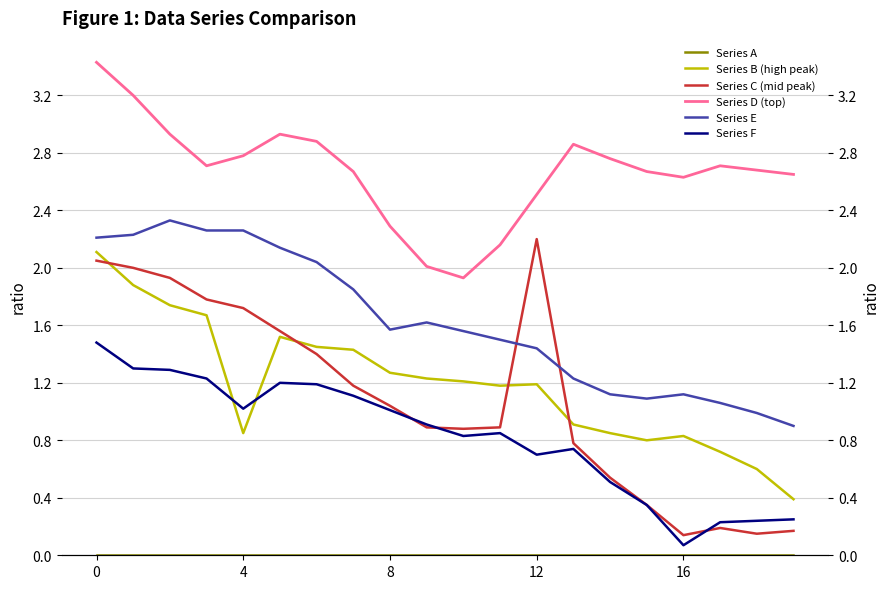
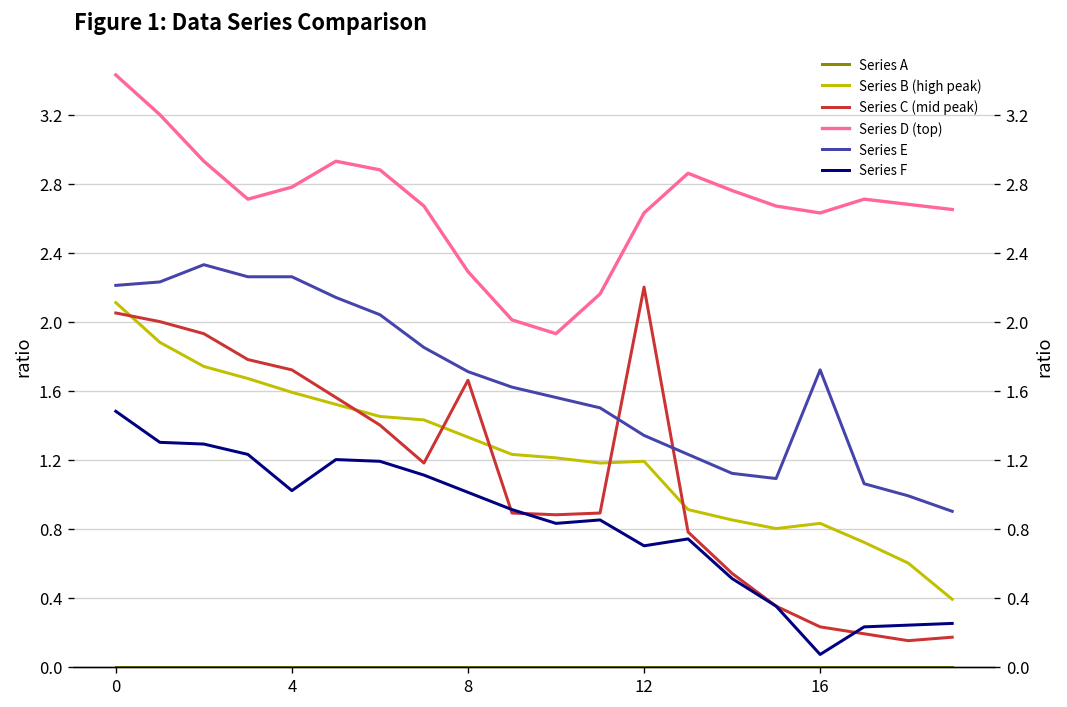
  {
    "Series A": {
      "0": 0.00,
      "4": 0.00,
      "8": 0.00,
      "12": 0.00,
      "16": 0.00
    },
    "Series B (high peak)": {
      "0": 2.11,
-     "4": 0.85,
-     "8": 1.27,
+     "4": 1.59,
+     "8": 1.33,
      "12": 1.19,
      "16": 0.83
    },
    "Series C (mid peak)": {
      "0": 2.05,
      "4": 1.72,
-     "8": 1.04,
+     "8": 1.66,
      "12": 2.20,
-     "16": 0.14
+     "16": 0.23
    },
    "Series D (top)": {
      "0": 3.43,
      "4": 2.78,
      "8": 2.29,
-     "12": 2.51,
+     "12": 2.63,
      "16": 2.63
    },
    "Series E": {
      "0": 2.21,
      "4": 2.26,
-     "8": 1.57,
-     "12": 1.44,
-     "16": 1.12
+     "8": 1.71,
+     "12": 1.34,
+     "16": 1.72
    },
    "Series F": {
      "0": 1.48,
      "4": 1.02,
      "8": 1.01,
      "12": 0.70,
      "16": 0.07
    }
  }
